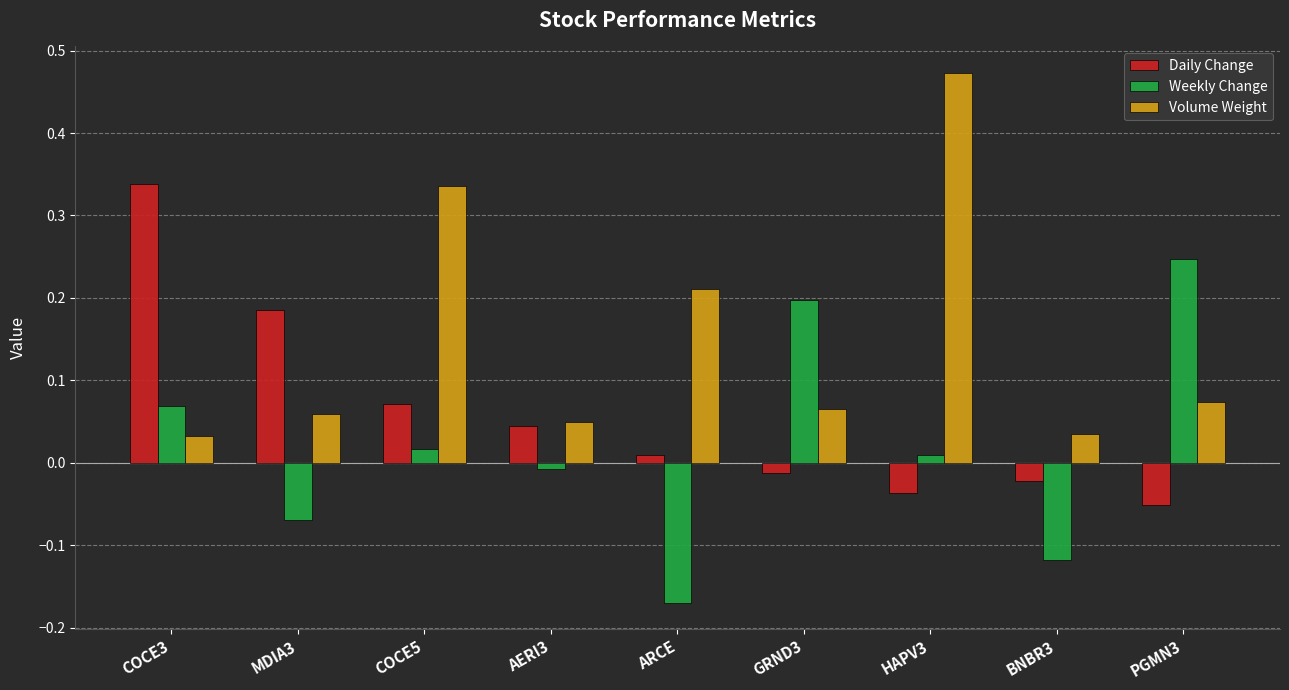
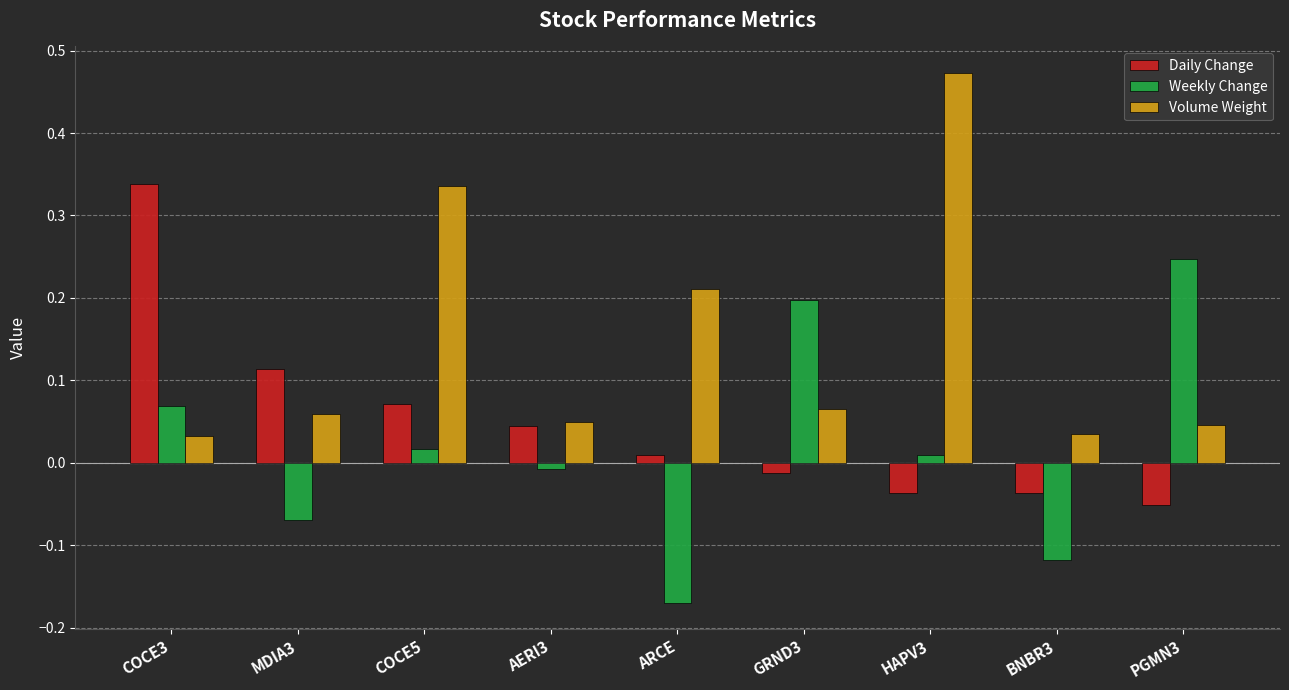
  {
    "Daily Change": {
      "COCE3": 0.34,
-     "MDIA3": 0.19,
+     "MDIA3": 0.11,
      "COCE5": 0.07,
      "AERI3": 0.04,
      "ARCE": 0.01,
      "GRND3": -0.01,
      "HAPV3": -0.04,
-     "BNBR3": -0.02,
+     "BNBR3": -0.04,
      "PGMN3": -0.05
    },
    "Weekly Change": {
      "COCE3": 0.07,
      "MDIA3": -0.07,
      "COCE5": 0.02,
      "AERI3": -0.01,
      "ARCE": -0.17,
      "GRND3": 0.20,
      "HAPV3": 0.01,
      "BNBR3": -0.12,
      "PGMN3": 0.25
    },
    "Volume Weight": {
      "COCE3": 0.03,
      "MDIA3": 0.06,
      "COCE5": 0.34,
      "AERI3": 0.05,
      "ARCE": 0.21,
      "GRND3": 0.07,
      "HAPV3": 0.47,
      "BNBR3": 0.03,
-     "PGMN3": 0.07
+     "PGMN3": 0.05
    }
  }
